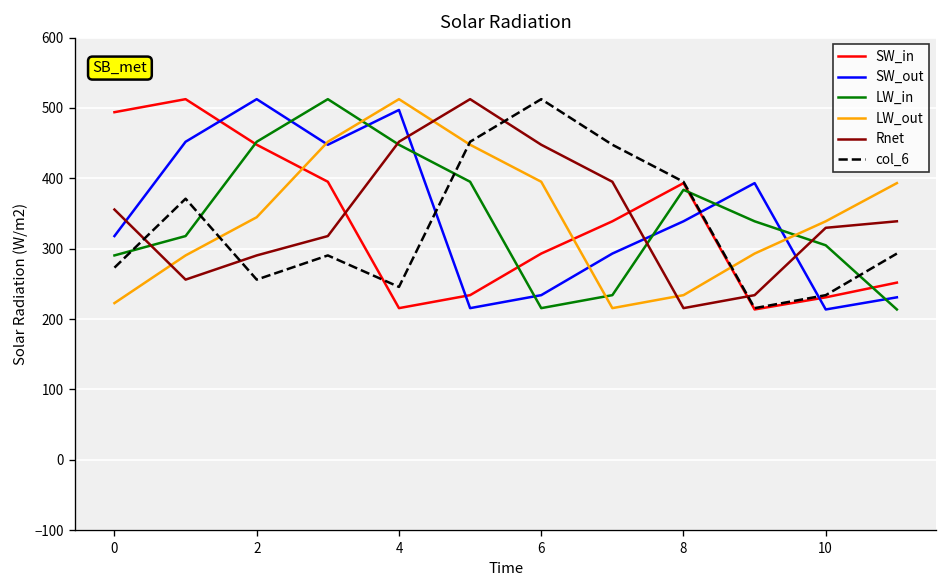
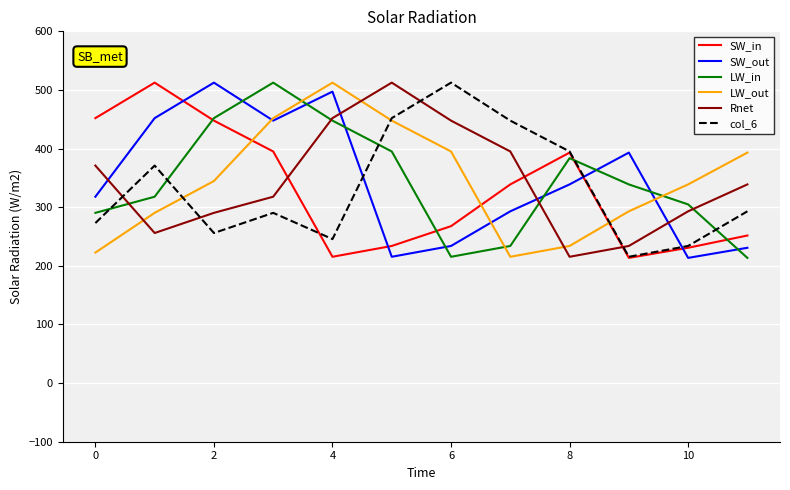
  {
    "SW_in": {
-     "0": 490,
+     "0": 450,
      "4": 220,
-     "6": 290
+     "6": 270
    },
    "SW_out": {
      "0": 320,
      "2": 510,
      "4": 500,
      "6": 230,
      "8": 340,
      "10": 210
    },
    "LW_in": {
      "0": 290,
      "6": 220,
      "8": 380,
      "10": 300
    },
    "LW_out": {
      "0": 220,
      "2": 340,
      "4": 510,
      "6": 400,
      "8": 230,
      "10": 340
    },
    "Rnet": {
-     "0": 360,
+     "0": 370,
      "2": 290,
      "6": 450,
      "8": 220,
-     "10": 330
+     "10": 290
    },
    "col_6": {
      "0": 270,
      "2": 260,
      "4": 250,
      "6": 510
    }
  }
